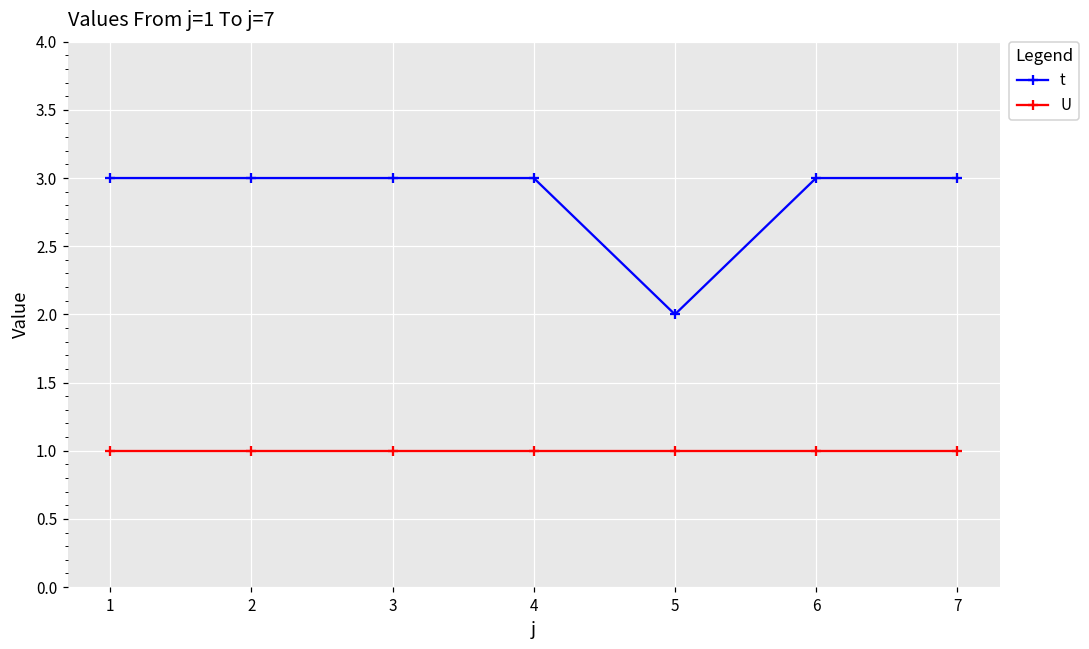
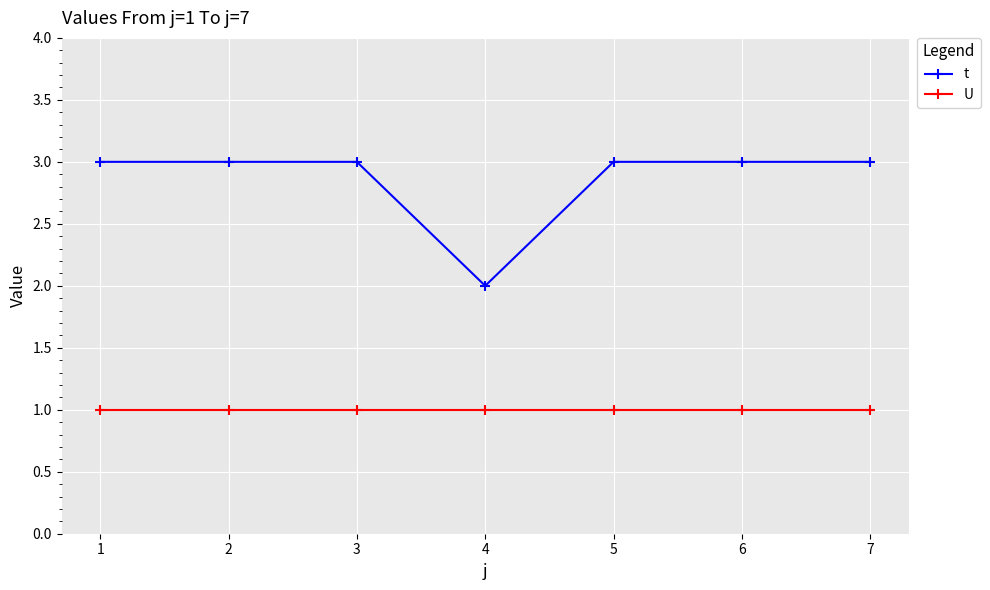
  {
    "t": {
      "1": 3,
      "2": 3,
      "3": 3,
-     "4": 3,
-     "5": 2,
+     "4": 2,
+     "5": 3,
      "6": 3,
      "7": 3
    },
    "U": {
      "1": 1,
      "2": 1,
      "3": 1,
      "4": 1,
      "5": 1,
      "6": 1,
      "7": 1
    }
  }
